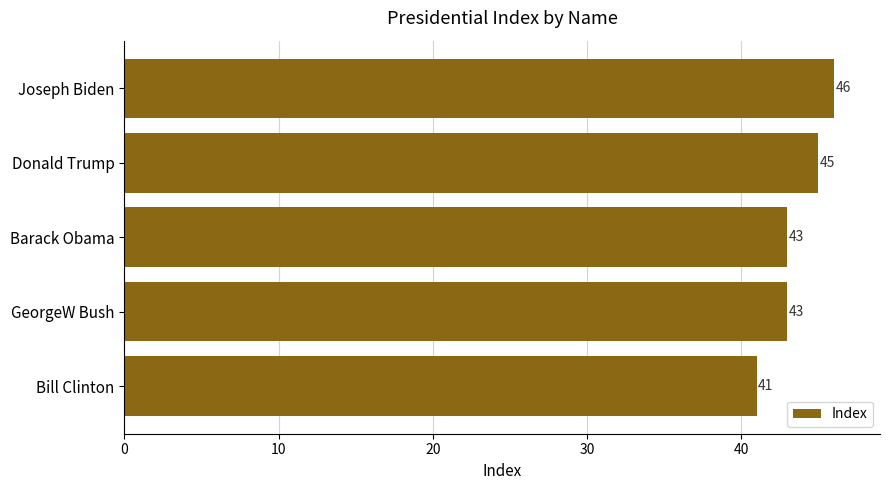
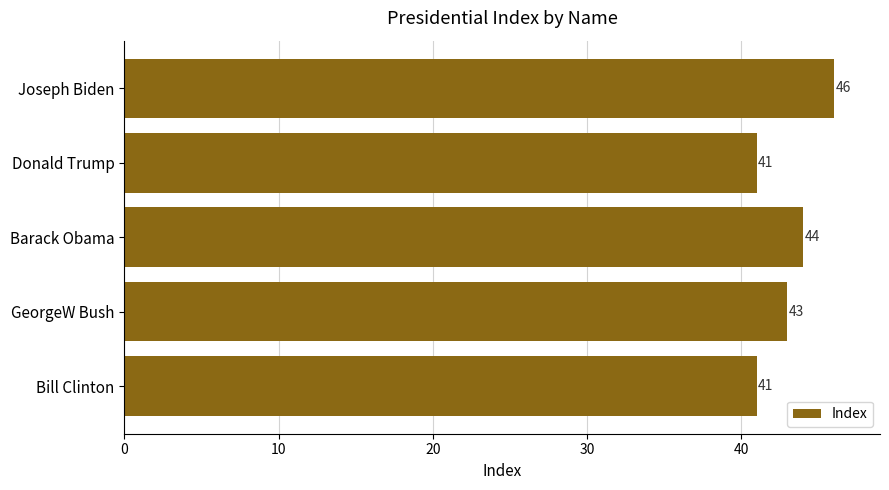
  {
    "Joseph Biden": 46,
-   "Donald Trump": 45,
-   "Barack Obama": 43,
+   "Donald Trump": 41,
+   "Barack Obama": 44,
    "GeorgeW Bush": 43,
    "Bill Clinton": 41
  }
